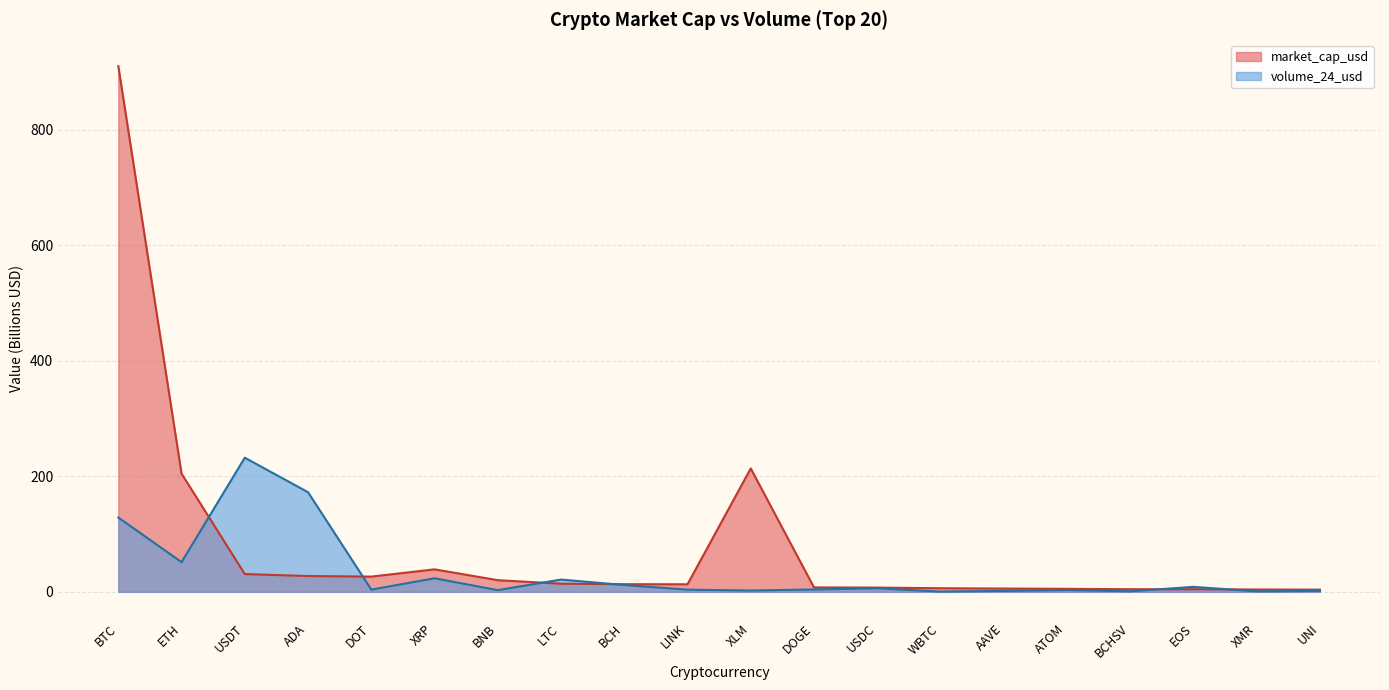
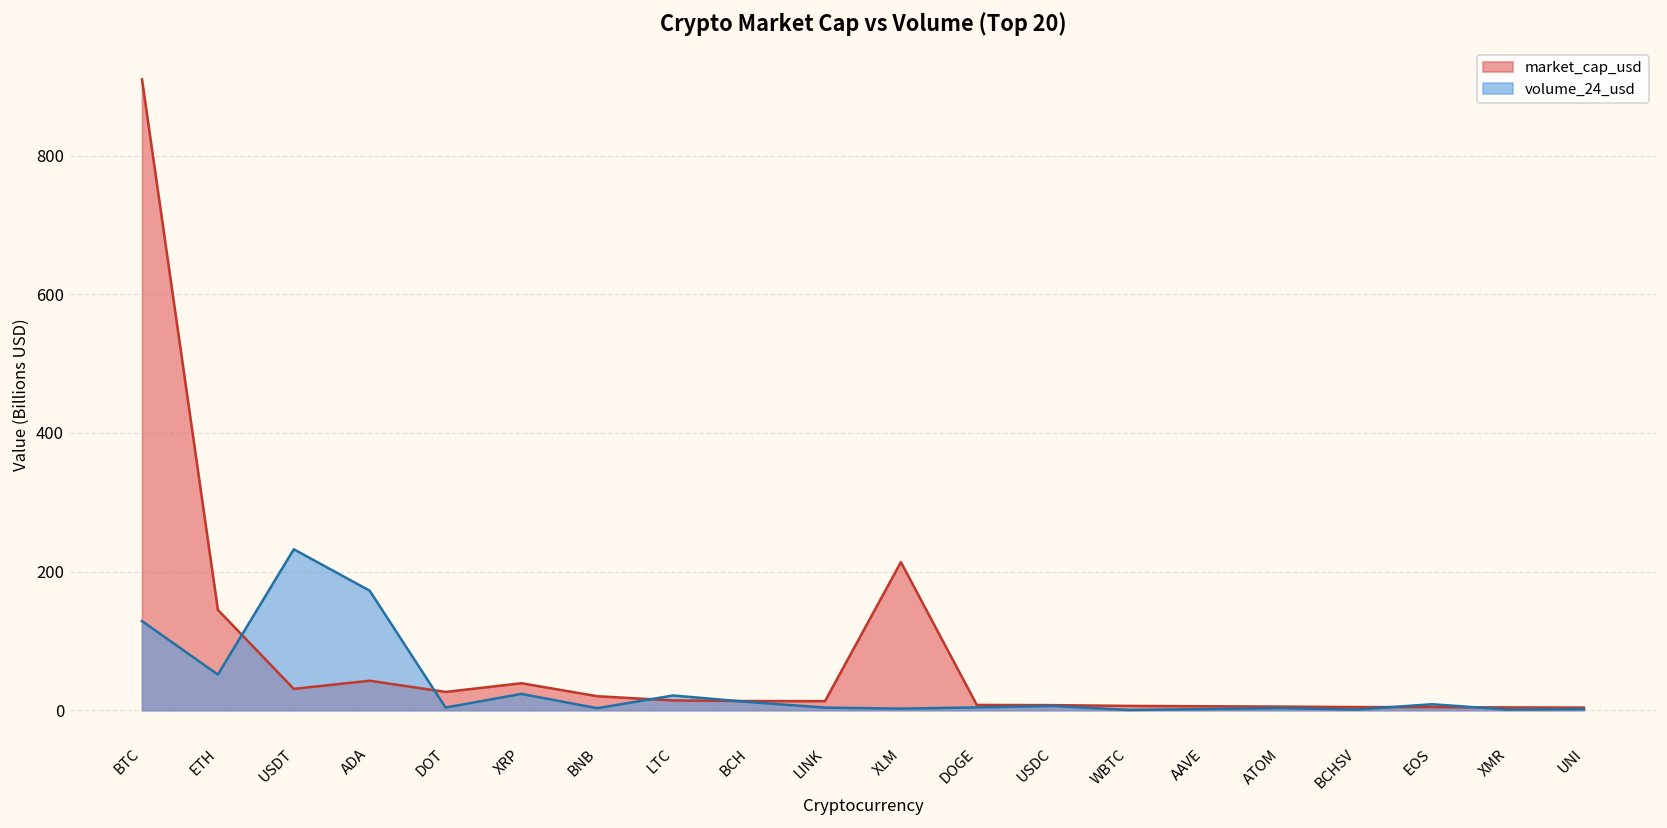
  {
    "market_cap_usd": {
      "BTC": 910,
-     "ETH": 200,
+     "ETH": 140,
      "USDT": 30,
-     "ADA": 30,
+     "ADA": 40,
      "DOT": 30,
      "XRP": 40,
      "BNB": 20,
      "LTC": 10,
      "LINK": 10,
      "XLM": 210,
      "WBTC": 10
    },
    "volume_24_usd": {
      "BTC": 130,
      "ETH": 50,
      "USDT": 230,
      "ADA": 170,
      "DOT": 0,
      "XRP": 20,
      "BNB": 0,
      "LTC": 20,
      "LINK": 0,
      "XLM": 0,
      "WBTC": 0
    }
  }
